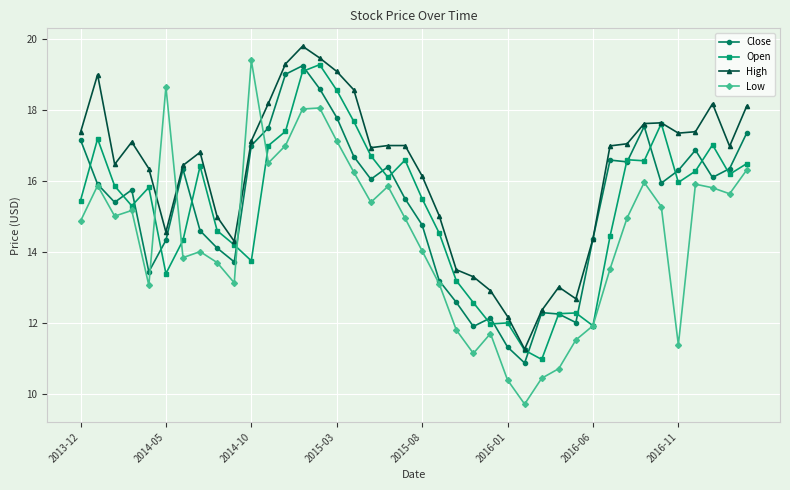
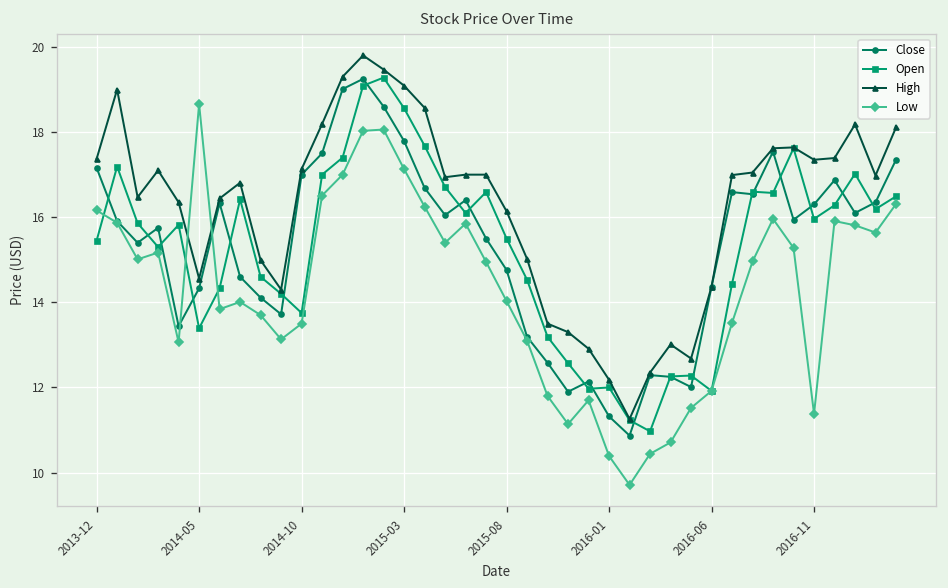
  {
    "Low": {
-     "2013-12": 14.9,
+     "2013-12": 16.2,
      "2014-05": 18.7,
-     "2014-10": 19.4,
+     "2014-10": 13.5,
      "2015-03": 17.1,
      "2015-08": 14.0,
      "2016-01": 10.4,
      "2016-11": 11.4
    }
  }
